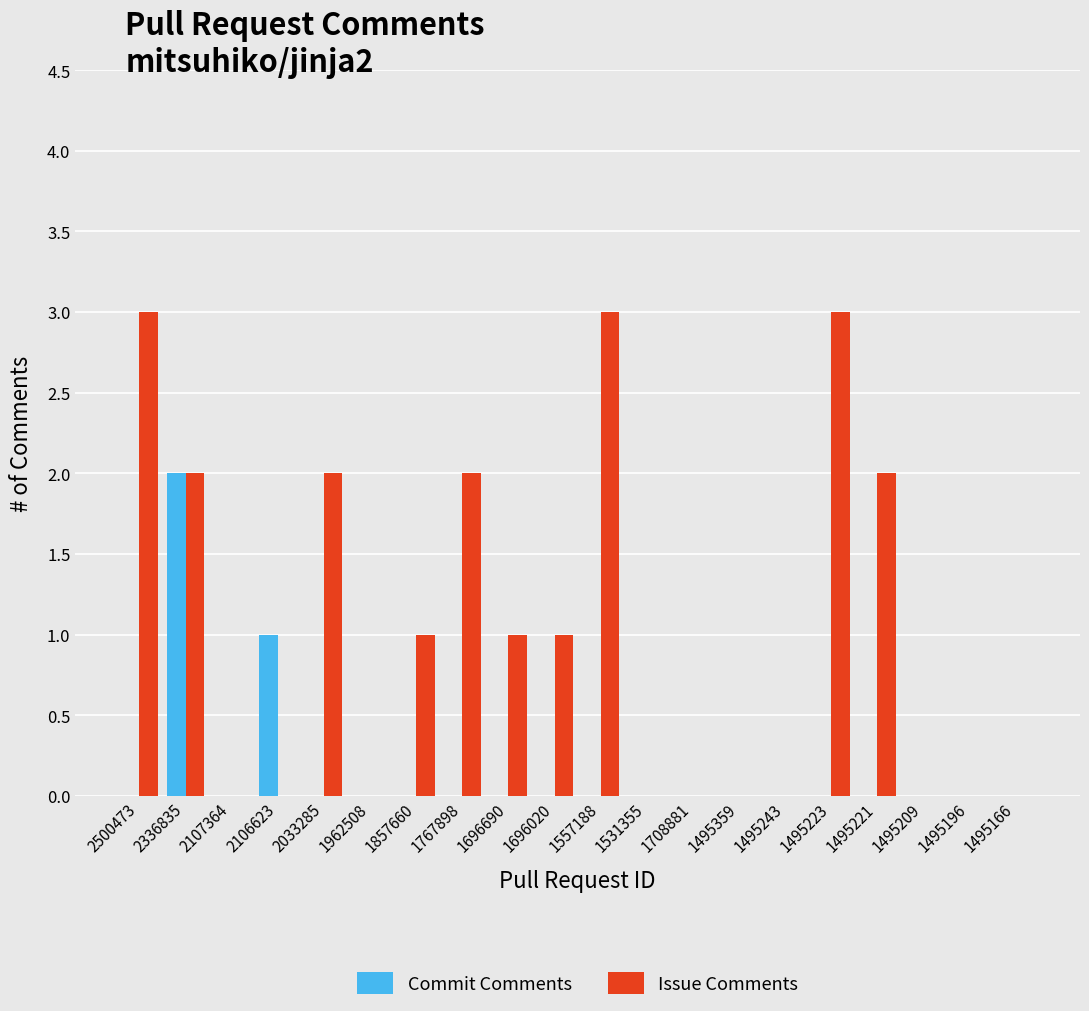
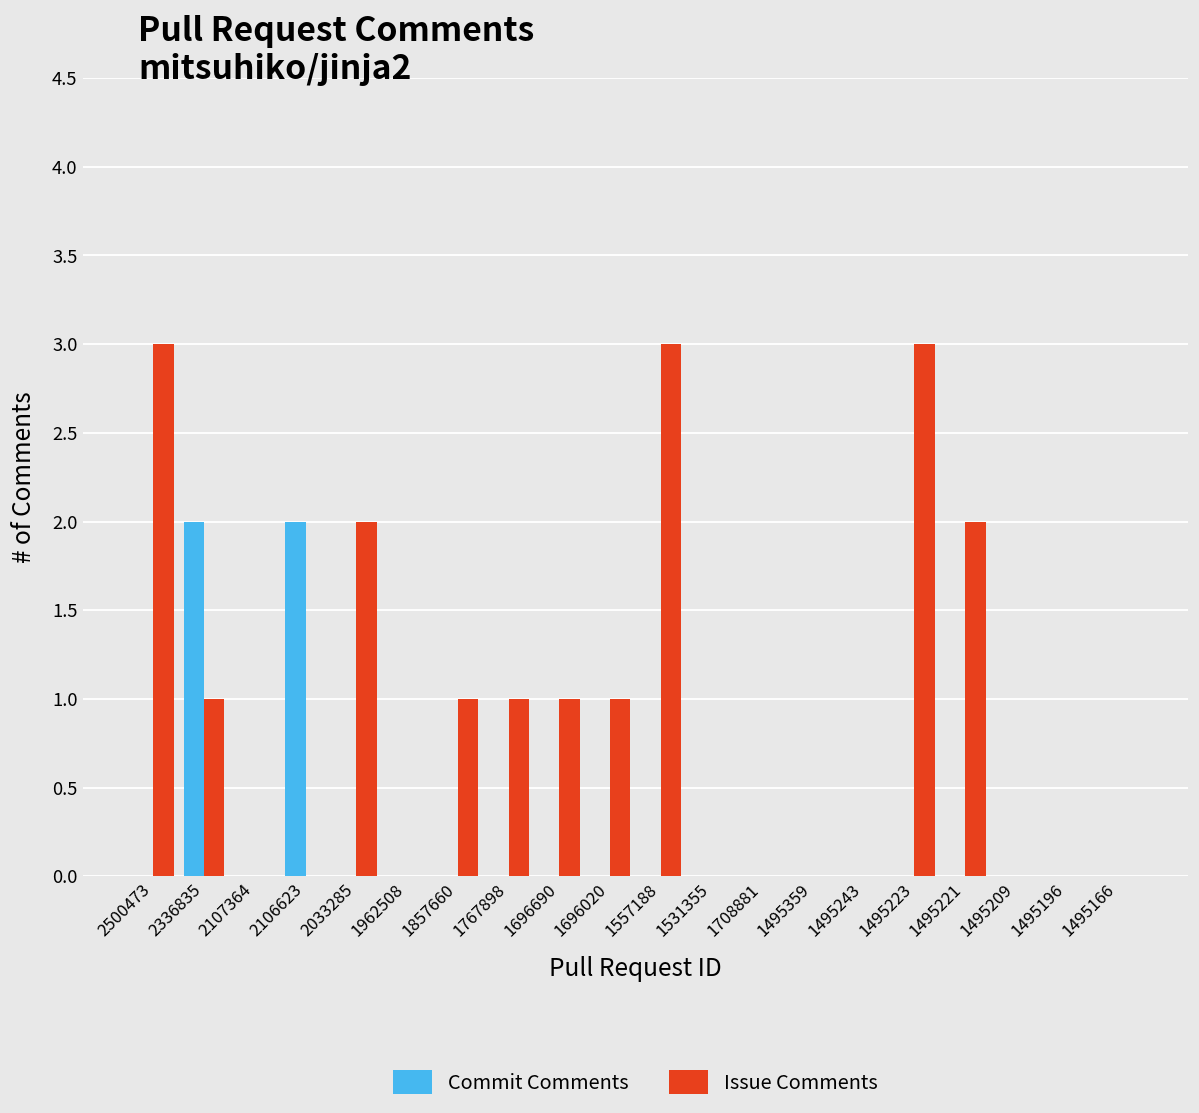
  {
    "Commit Comments": {
      "2500473": 0,
      "2336835": 2,
      "2107364": 0,
-     "2106623": 1,
+     "2106623": 2,
      "2033285": 0,
      "1962508": 0,
      "1857660": 0,
      "1767898": 0,
      "1696690": 0,
      "1696020": 0,
      "1557188": 0,
      "1531355": 0,
      "1708881": 0,
      "1495359": 0,
      "1495243": 0,
      "1495223": 0,
      "1495221": 0,
      "1495209": 0,
      "1495196": 0,
      "1495166": 0
    },
    "Issue Comments": {
      "2500473": 3,
-     "2336835": 2,
+     "2336835": 1,
      "2107364": 0,
      "2106623": 0,
      "2033285": 2,
      "1962508": 0,
      "1857660": 1,
-     "1767898": 2,
+     "1767898": 1,
      "1696690": 1,
      "1696020": 1,
      "1557188": 3,
      "1531355": 0,
      "1708881": 0,
      "1495359": 0,
      "1495243": 0,
      "1495223": 3,
      "1495221": 2,
      "1495209": 0,
      "1495196": 0,
      "1495166": 0
    }
  }
